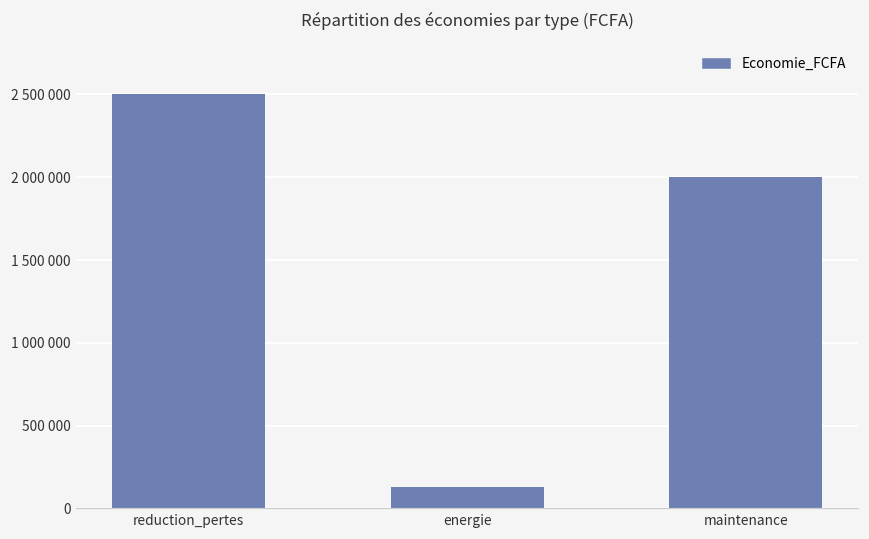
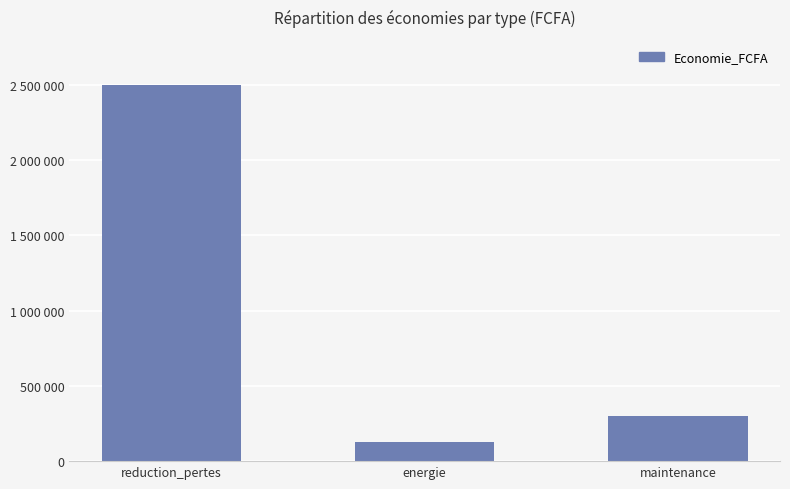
  {
    "reduction_pertes": 2500000,
    "energie": 130000,
-   "maintenance": 2000000
+   "maintenance": 300000
  }
